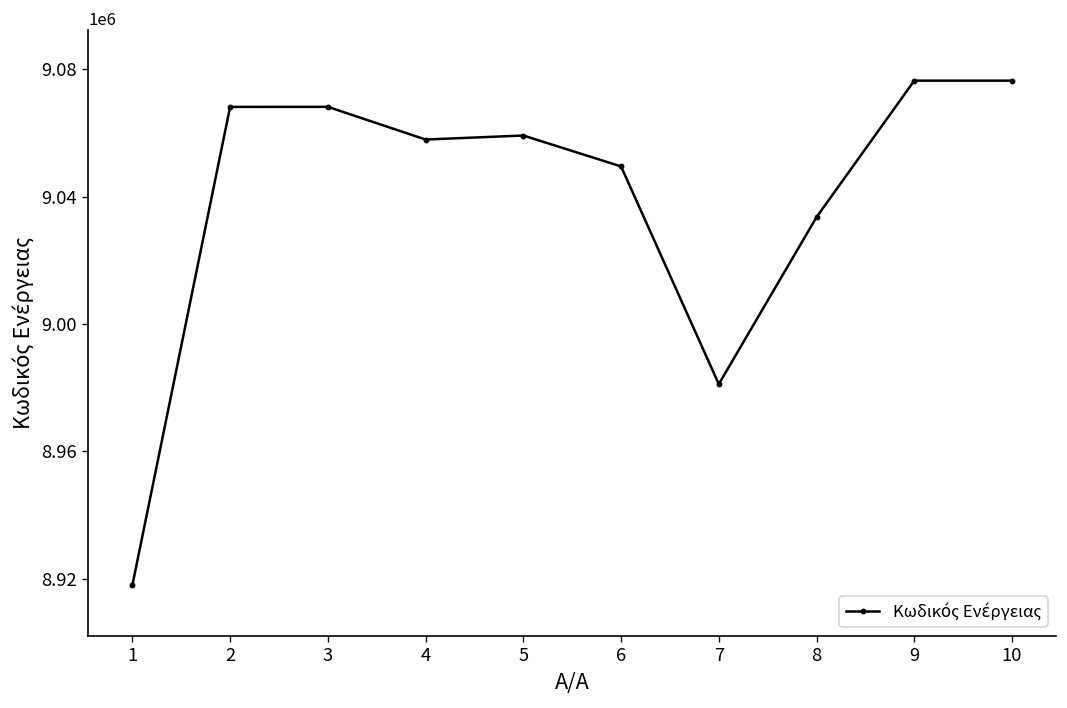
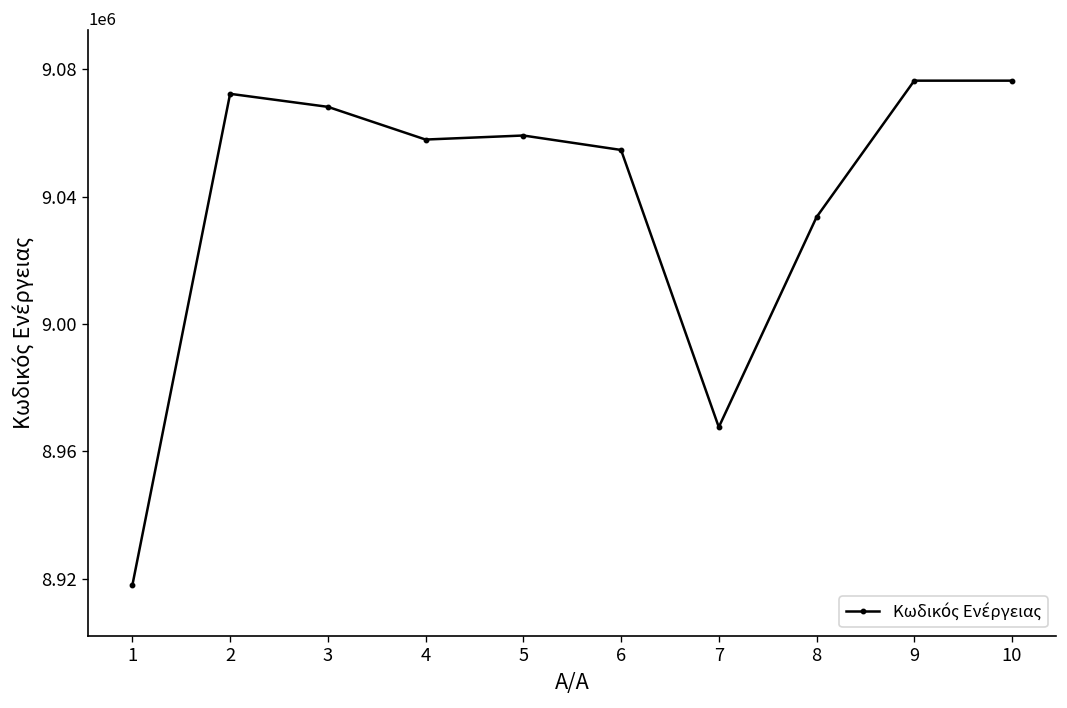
  {
    "1": 8918000,
-   "2": 9068000,
+   "2": 9072000,
    "3": 9068000,
    "4": 9058000,
    "5": 9059000,
-   "6": 9049000,
-   "7": 8981000,
+   "6": 9055000,
+   "7": 8968000,
    "8": 9034000,
    "9": 9076000,
    "10": 9076000
  }
